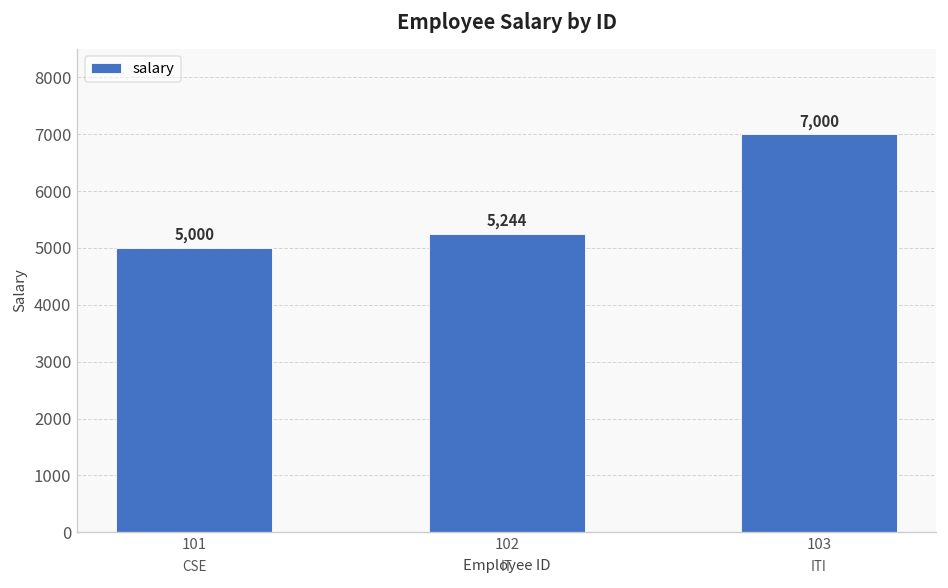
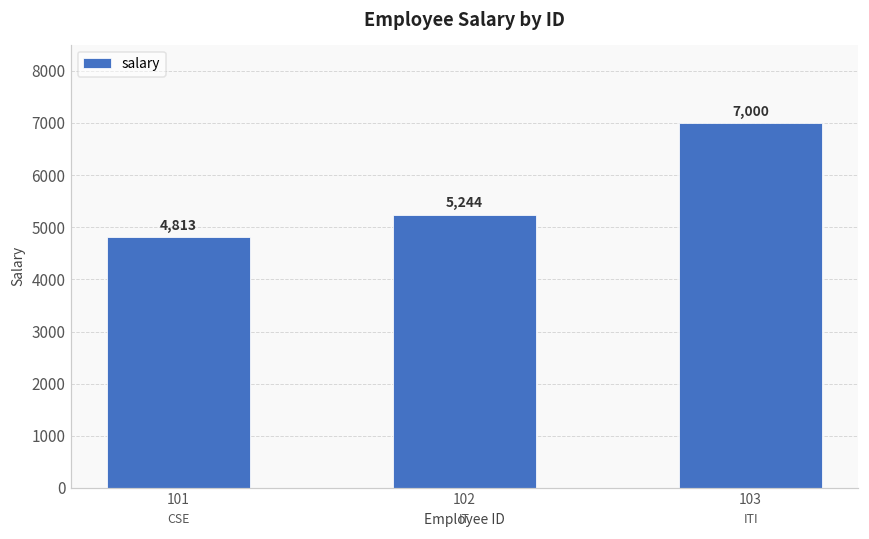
  {
-   "101": "5,000",
+   "101": "4,813",
    "102": "5,244",
    "103": "7,000"
  }
